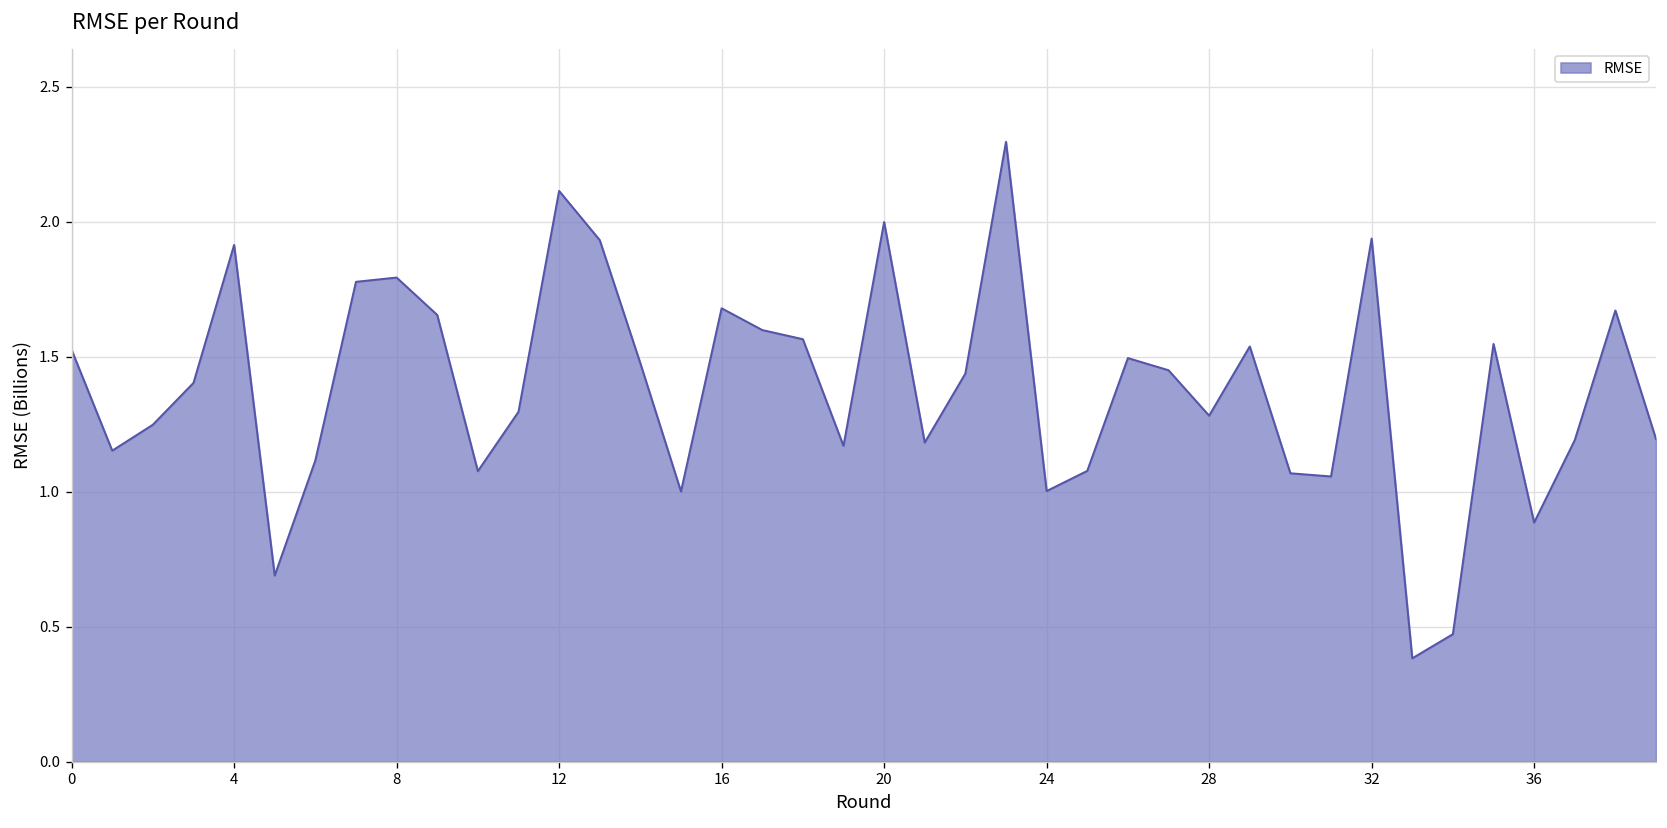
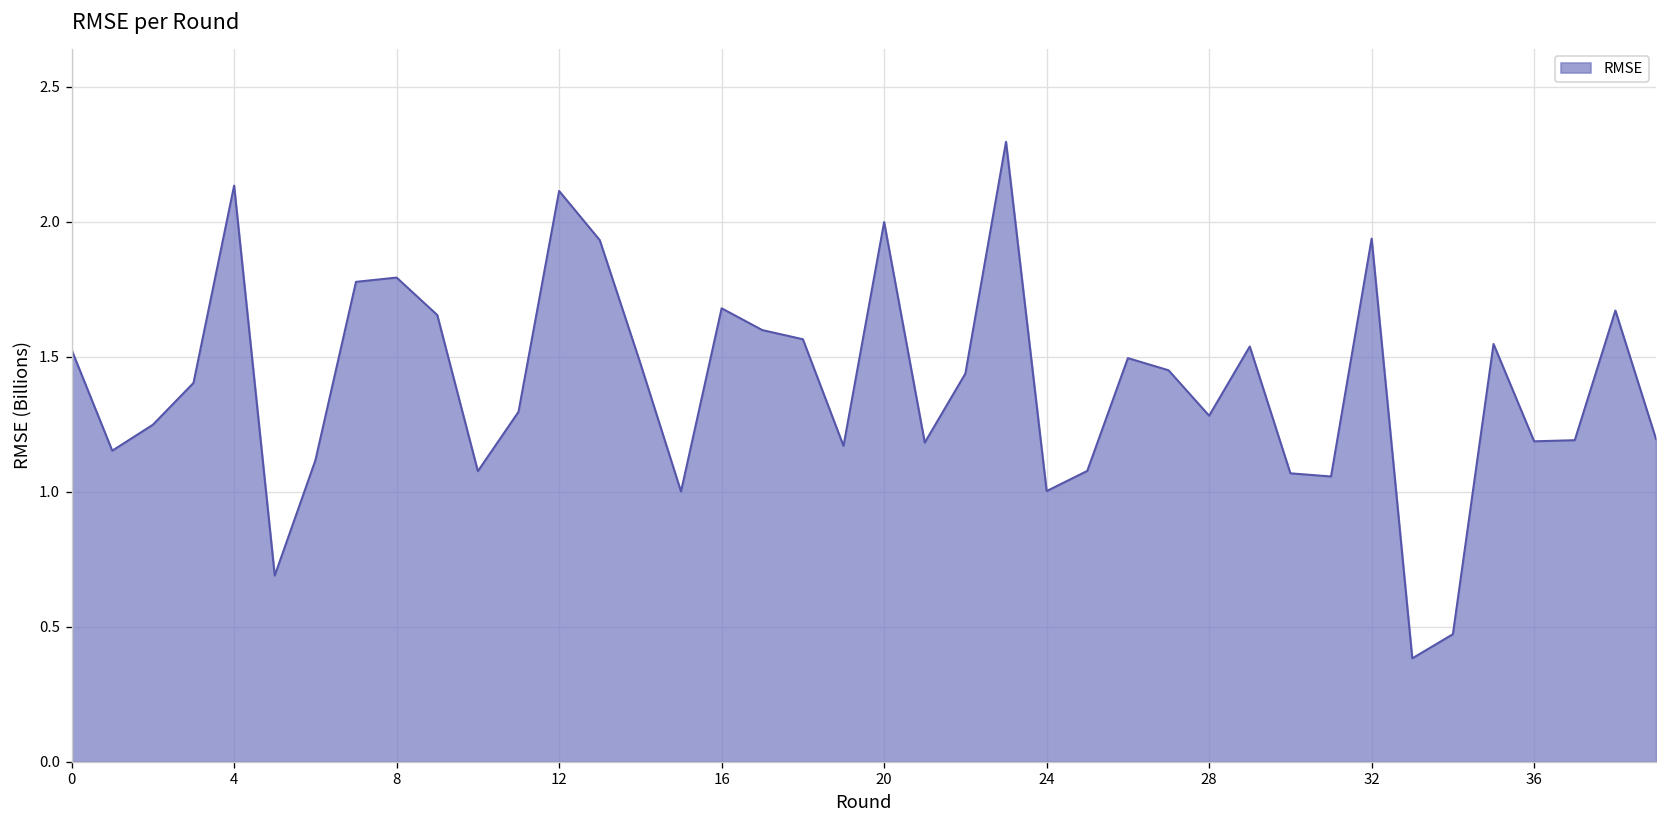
  {
    "0": 1.53,
-   "4": 1.91,
+   "4": 2.13,
    "8": 1.79,
    "12": 2.11,
    "16": 1.68,
    "20": 2.00,
    "24": 1.00,
    "28": 1.28,
    "32": 1.94,
-   "36": 0.89
+   "36": 1.19
  }
